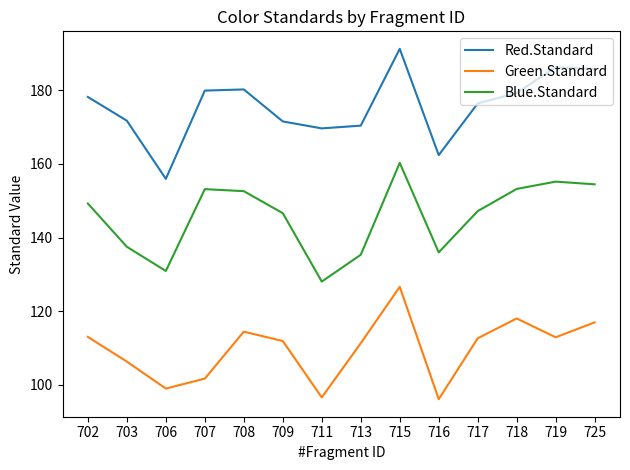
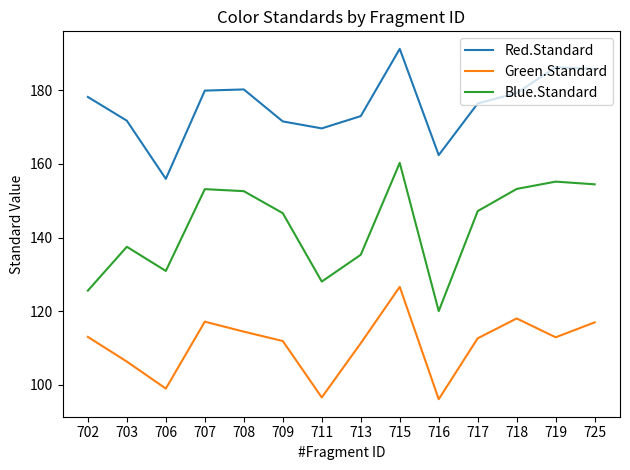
  {
    "Red.Standard": {
      "702": 178,
      "703": 172,
      "706": 156,
      "707": 180,
      "708": 180,
      "709": 172,
      "711": 170,
-     "713": 170,
+     "713": 173,
      "715": 191,
      "716": 162
    },
    "Green.Standard": {
      "702": 113,
      "703": 106,
      "706": 99,
-     "707": 102,
+     "707": 117,
      "708": 114,
      "709": 112,
      "711": 97,
      "713": 111,
      "715": 127,
      "716": 96,
      "717": 113,
      "718": 118,
      "719": 113,
      "725": 117
    },
    "Blue.Standard": {
-     "702": 149,
+     "702": 126,
      "703": 137,
      "706": 131,
      "707": 153,
      "708": 153,
      "709": 147,
      "711": 128,
      "713": 135,
      "715": 160,
-     "716": 136,
+     "716": 120,
      "717": 147,
      "718": 153,
      "719": 155,
      "725": 154
    }
  }
